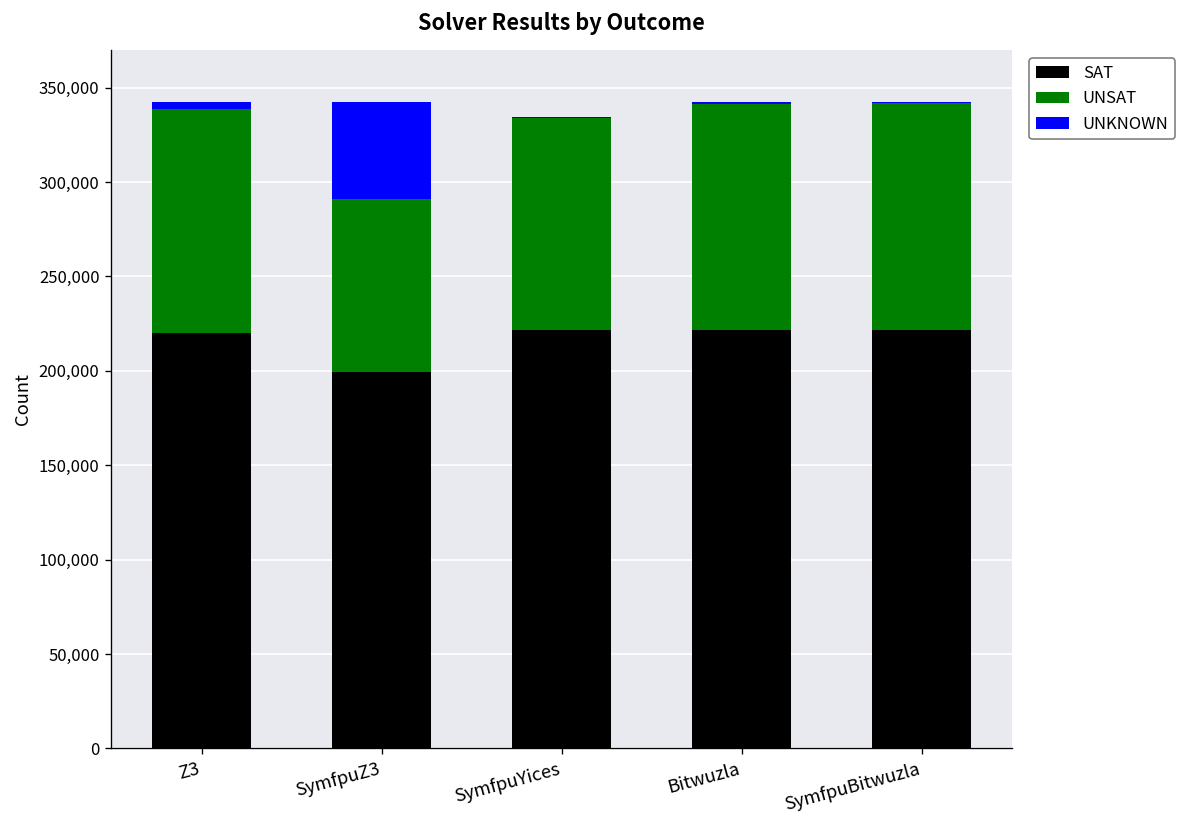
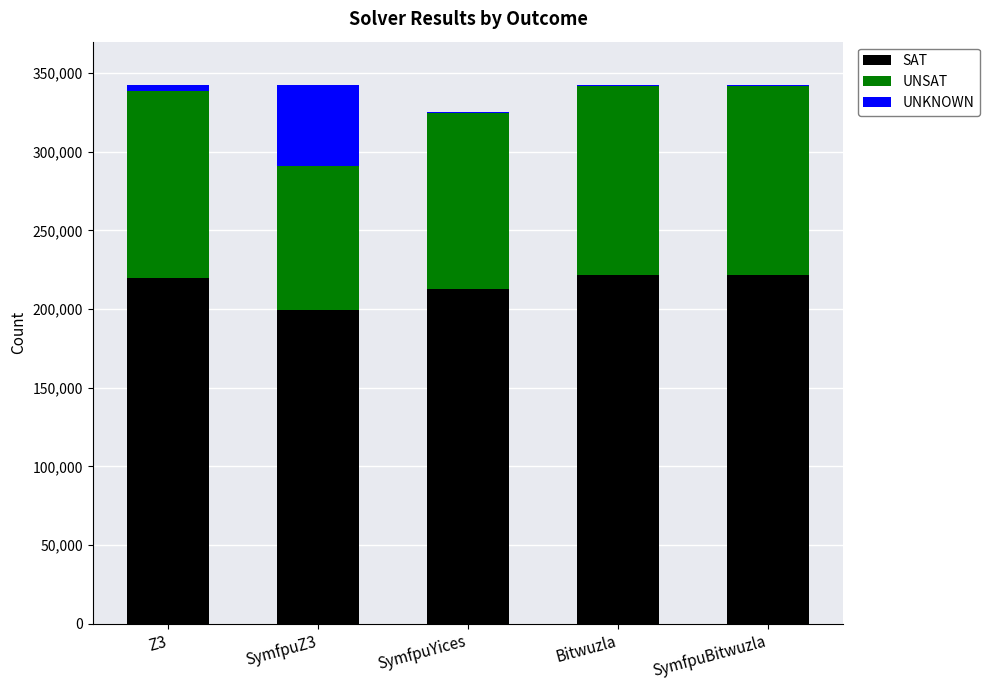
  {
    "SAT": {
      "Z3": "220,000",
      "SymfpuZ3": "199,000",
-     "SymfpuYices": "222,000",
+     "SymfpuYices": "213,000",
      "Bitwuzla": "222,000",
      "SymfpuBitwuzla": "222,000"
    },
    "UNSAT": {
      "Z3": "119,000",
      "SymfpuZ3": "92,000",
      "SymfpuYices": "112,000",
      "Bitwuzla": "120,000",
      "SymfpuBitwuzla": "120,000"
    },
    "UNKNOWN": {
      "Z3": "4,000",
      "SymfpuZ3": "51,000"
    }
  }
